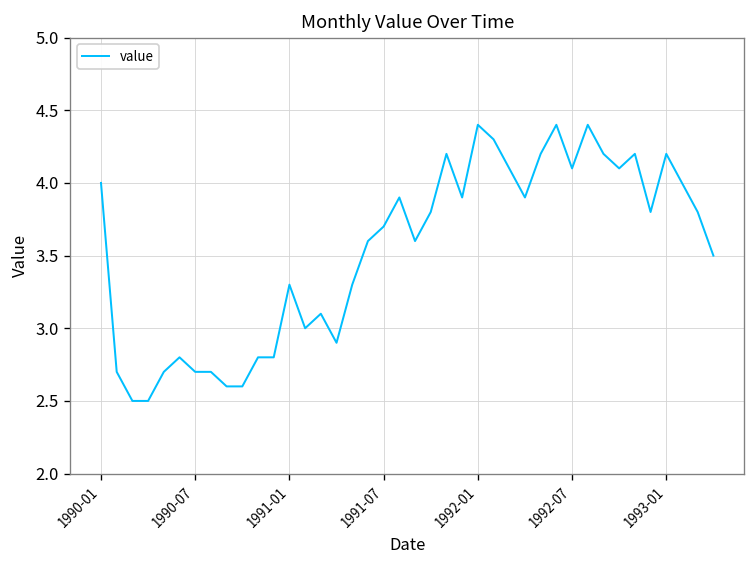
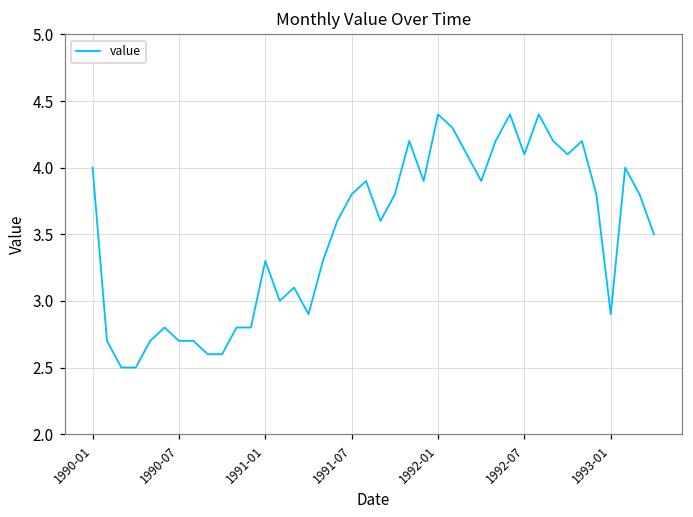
  {
    "1990-01": 4.0,
    "1990-07": 2.7,
    "1991-01": 3.3,
-   "1991-07": 3.7,
+   "1991-07": 3.8,
    "1992-01": 4.4,
    "1992-07": 4.1,
-   "1993-01": 4.2
+   "1993-01": 2.9
  }
